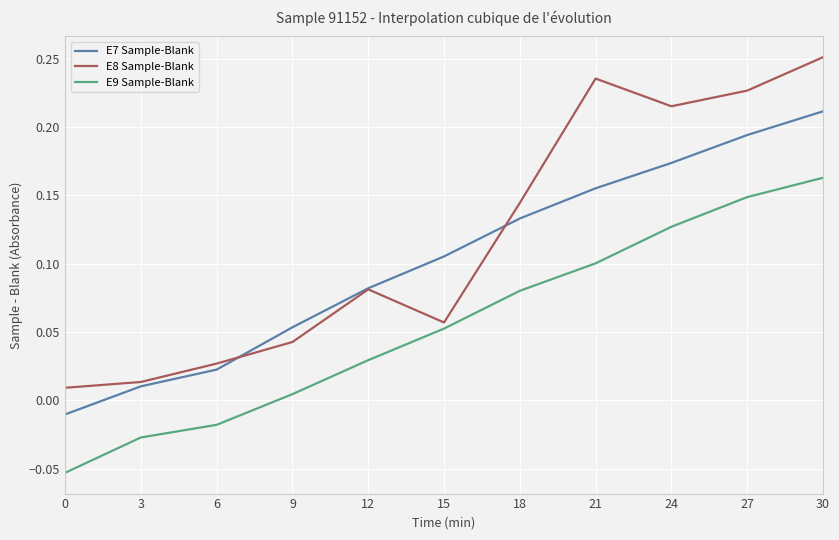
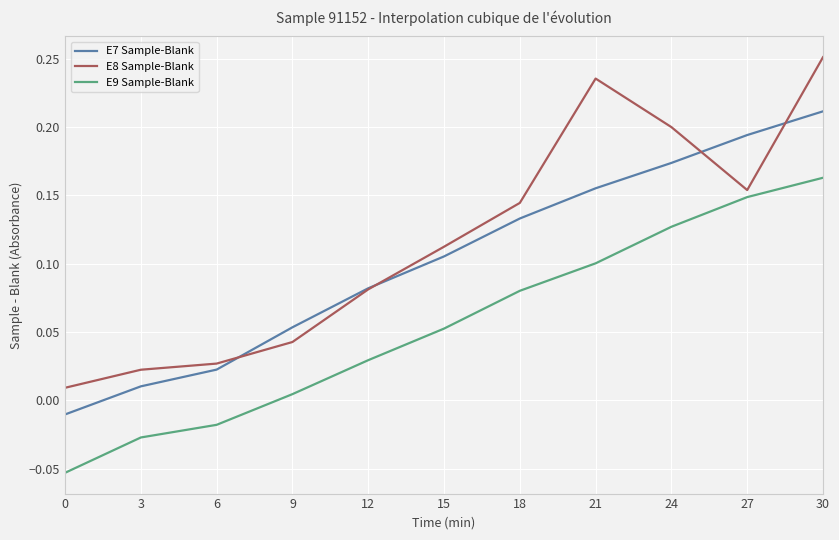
  {
    "E8 Sample-Blank": {
      "0": 0.009,
-     "3": 0.014,
+     "3": 0.022,
      "6": 0.027,
      "9": 0.043,
-     "15": 0.057,
+     "15": 0.112,
      "18": 0.144,
      "21": 0.235,
-     "24": 0.215,
-     "27": 0.227,
+     "24": 0.200,
+     "27": 0.154,
      "30": 0.251
    }
  }
